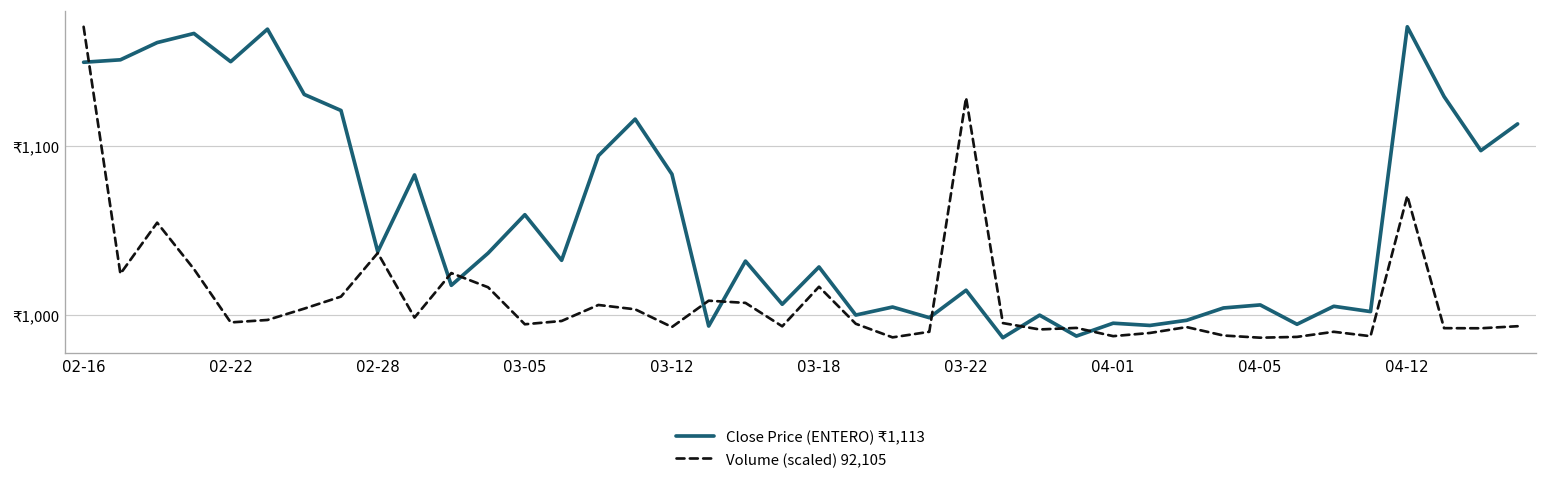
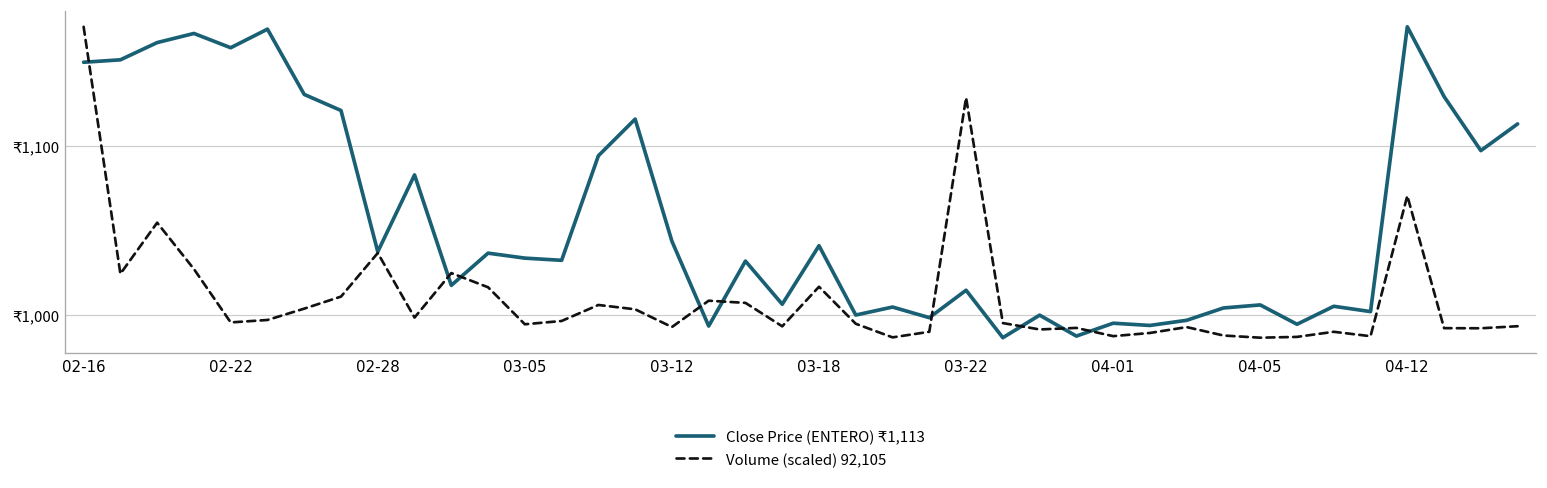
  {
    "Close Price (ENTERO) ₹1,113": {
      "02-16": "₹1,150",
-     "02-22": "₹1,150",
-     "03-05": "₹1,059",
-     "03-12": "₹1,083",
-     "03-18": "₹1,028",
+     "02-22": "₹1,158",
+     "03-05": "₹1,034",
+     "03-12": "₹1,044",
+     "03-18": "₹1,041",
      "03-22": "₹1,015",
      "04-01": "₹995",
      "04-05": "₹1,006",
      "04-12": "₹1,171"
    },
    "Volume (scaled) 92,105": {
      "02-16": "₹1,171",
      "02-22": "₹996",
      "03-05": "₹994",
      "03-12": "₹993",
      "03-18": "₹1,017",
      "03-22": "₹1,129",
      "04-01": "₹987",
      "04-05": "₹987",
      "04-12": "₹1,071"
    }
  }
